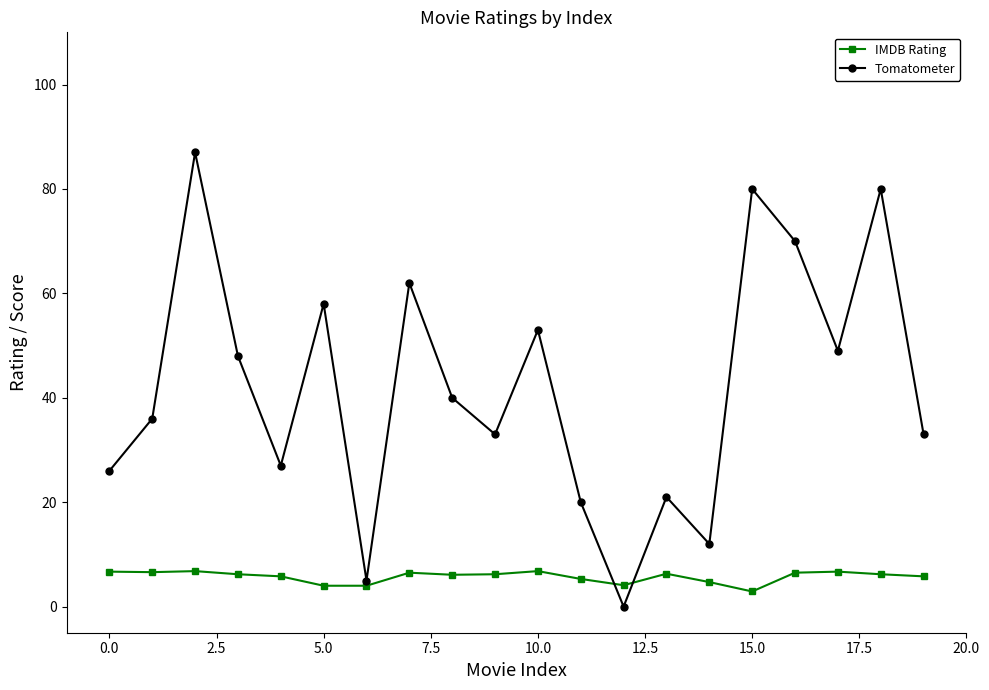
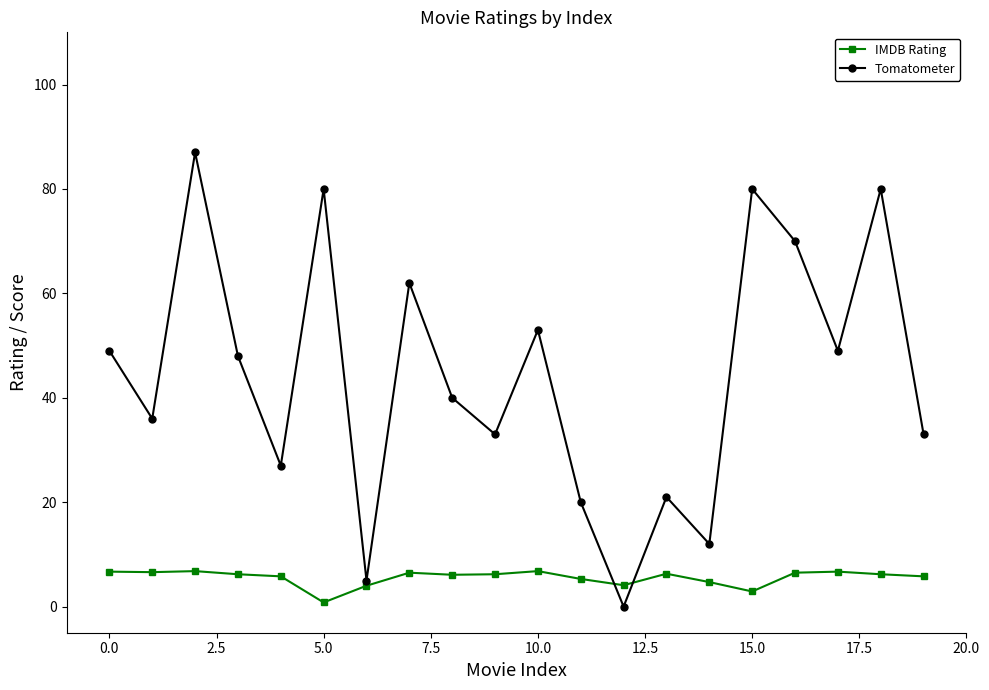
  {
    "IMDB Rating": {
      "0.0": 7,
-     "5.0": 4,
+     "5.0": 1,
      "10.0": 7,
      "15.0": 3
    },
    "Tomatometer": {
-     "0.0": 26,
-     "5.0": 58,
+     "0.0": 49,
+     "5.0": 80,
      "10.0": 53,
      "15.0": 80
    }
  }
